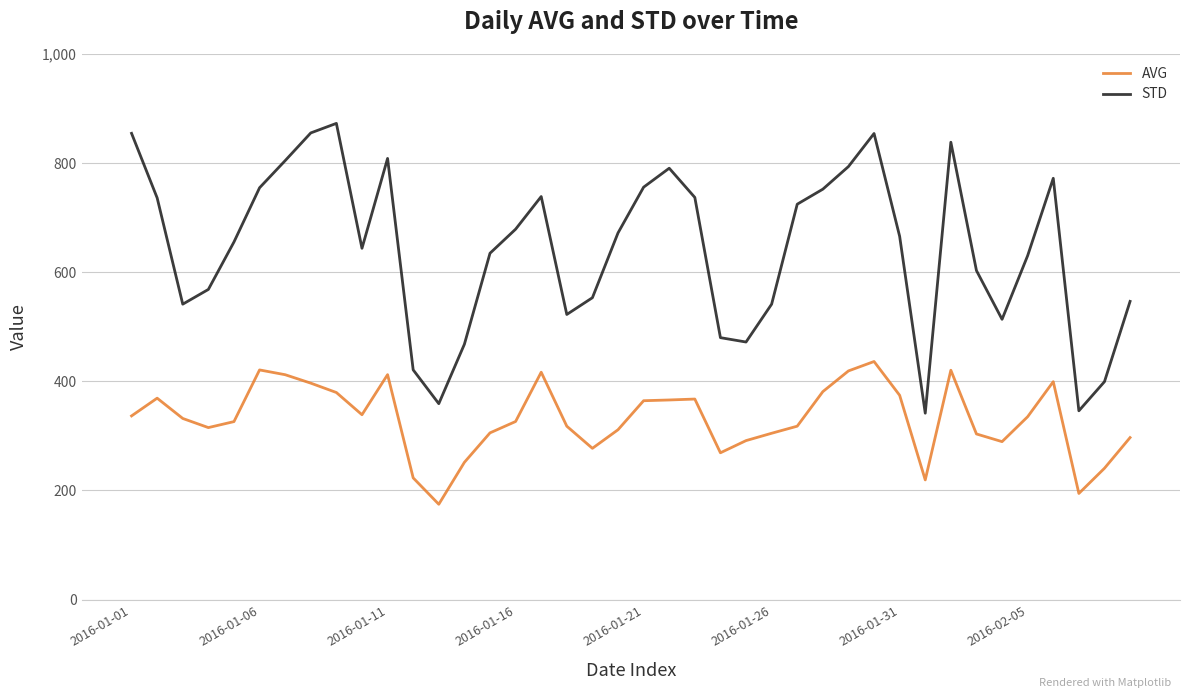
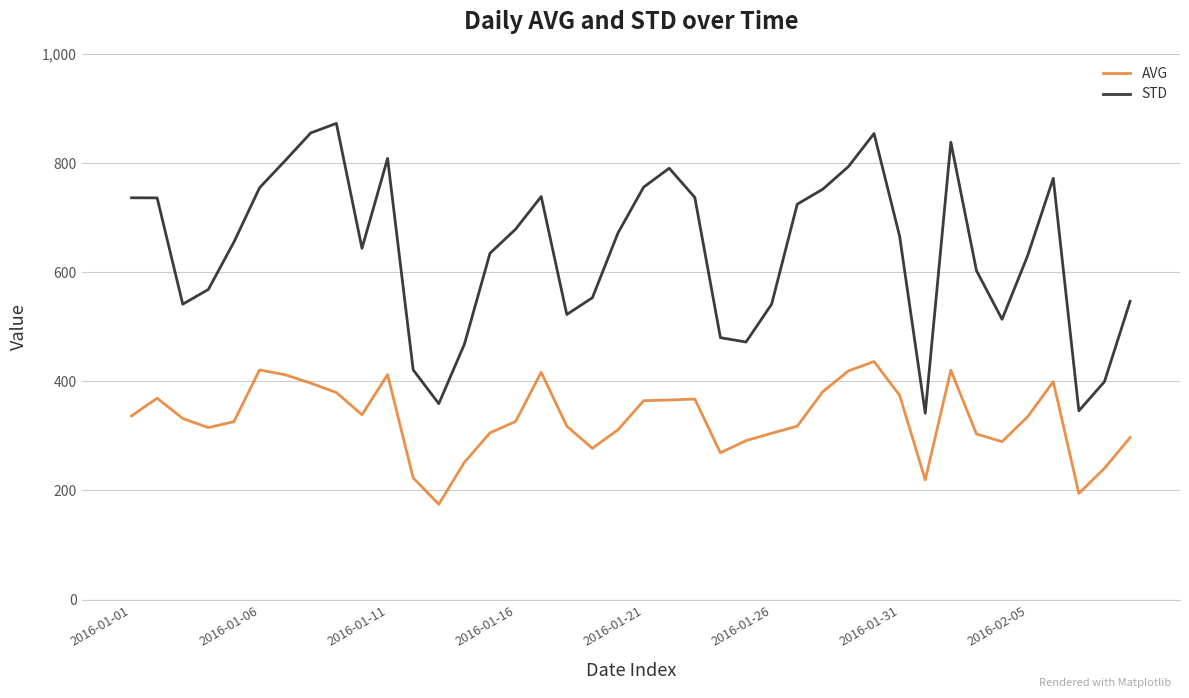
  {
    "AVG": {
      "2016-01-01": 340,
      "2016-01-06": 420,
      "2016-01-11": 410,
      "2016-01-16": 330,
      "2016-01-21": 360,
      "2016-01-26": 300,
      "2016-01-31": 370,
      "2016-02-05": 340
    },
    "STD": {
-     "2016-01-01": 850,
+     "2016-01-01": 740,
      "2016-01-06": 750,
      "2016-01-11": 810,
      "2016-01-16": 680,
      "2016-01-21": 760,
      "2016-01-26": 540,
      "2016-01-31": 670,
      "2016-02-05": 630
    }
  }
